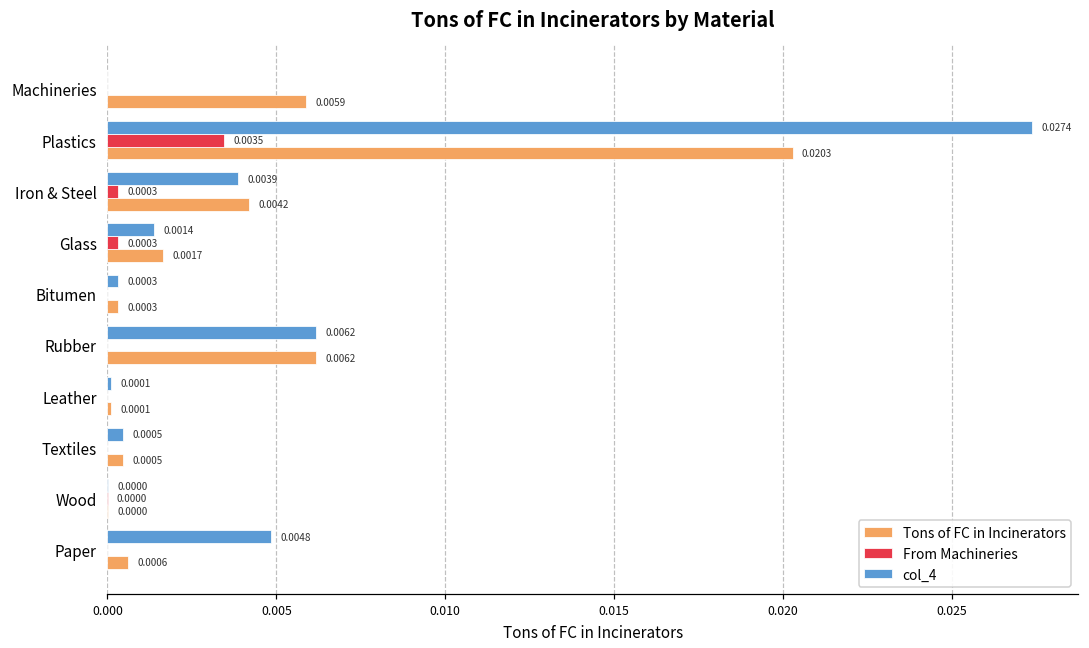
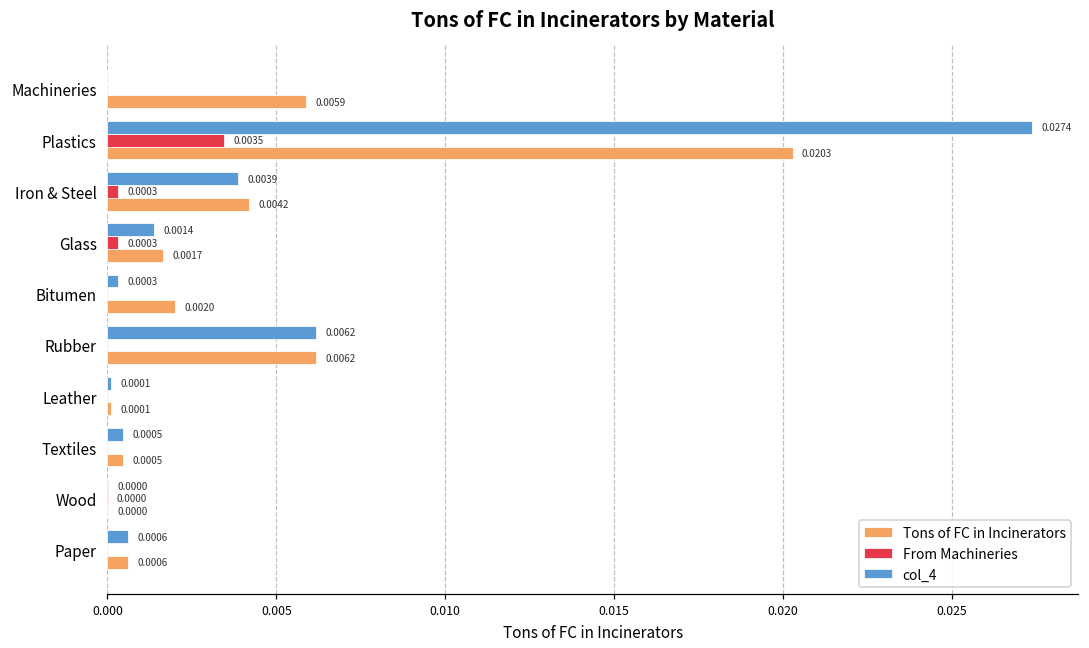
  {
    "Tons of FC in Incinerators": {
      "Machineries": 0.0059,
      "Plastics": 0.0203,
      "Iron & Steel": 0.0042,
      "Glass": 0.0017,
-     "Bitumen": 0.0003,
+     "Bitumen": 0.0020,
      "Rubber": 0.0062,
      "Leather": 0.0001,
      "Textiles": 0.0005,
      "Wood": 0.0000,
      "Paper": 0.0006
    },
    "From Machineries": {
      "Plastics": 0.0035,
      "Iron & Steel": 0.0003,
      "Glass": 0.0003,
      "Wood": 0.0000
    },
    "col_4": {
      "Plastics": 0.0274,
      "Iron & Steel": 0.0039,
      "Glass": 0.0014,
      "Bitumen": 0.0003,
      "Rubber": 0.0062,
      "Leather": 0.0001,
      "Textiles": 0.0005,
      "Wood": 0.0000,
-     "Paper": 0.0048
+     "Paper": 0.0006
    }
  }
